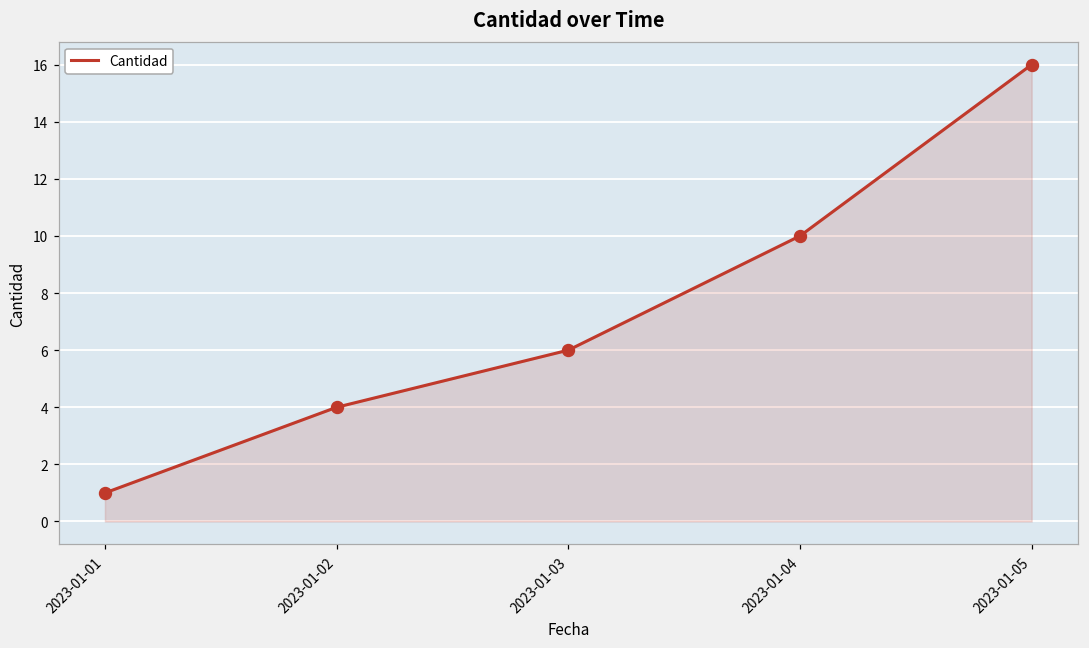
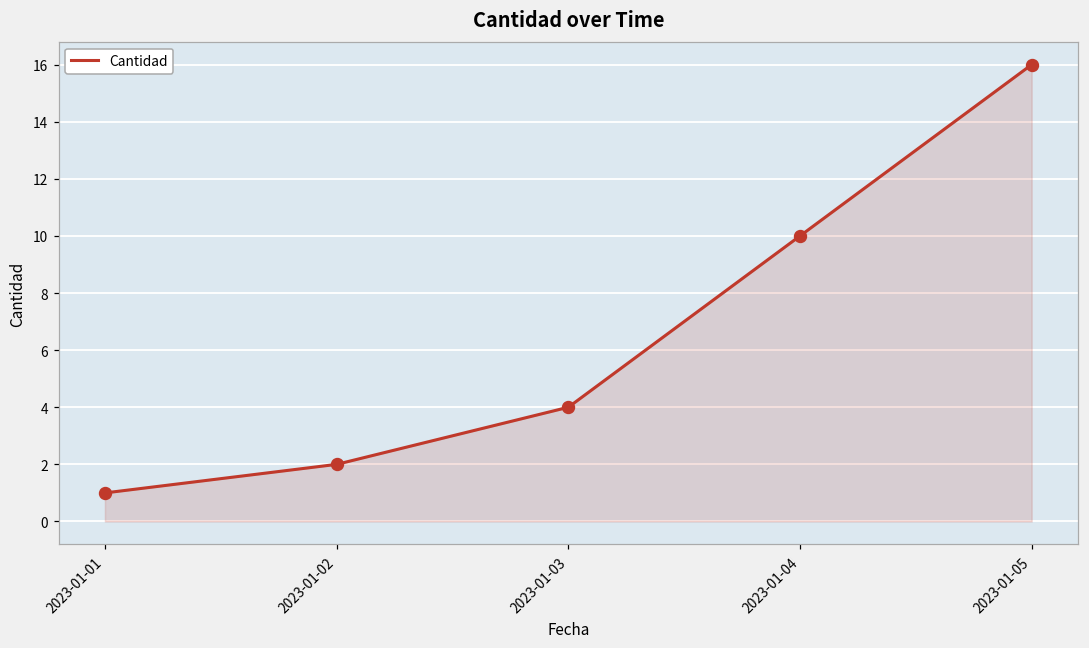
  {
    "2023-01-01": 1,
-   "2023-01-02": 4,
-   "2023-01-03": 6,
+   "2023-01-02": 2,
+   "2023-01-03": 4,
    "2023-01-04": 10,
    "2023-01-05": 16
  }
